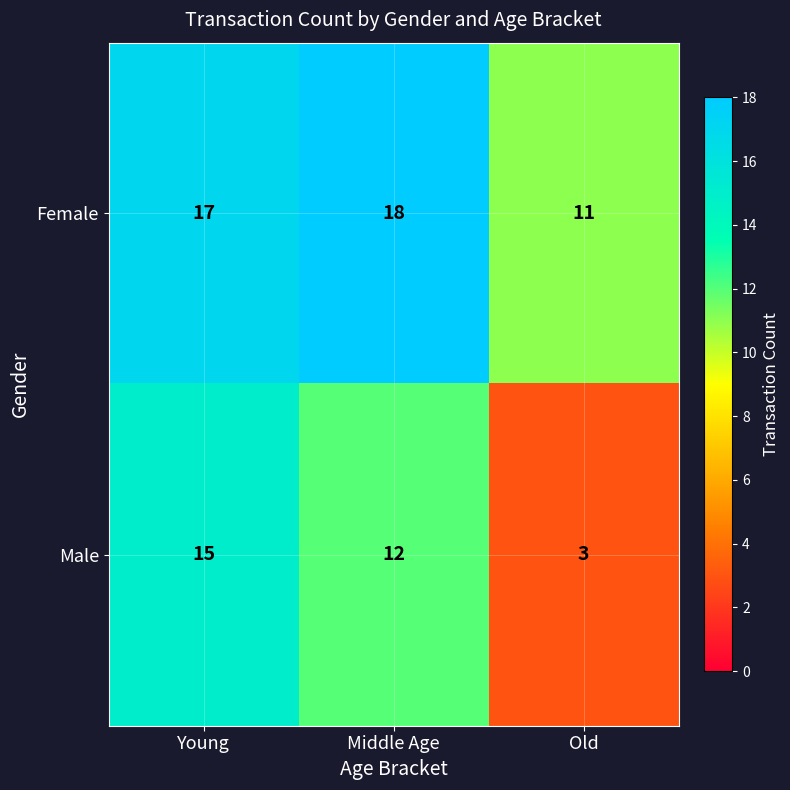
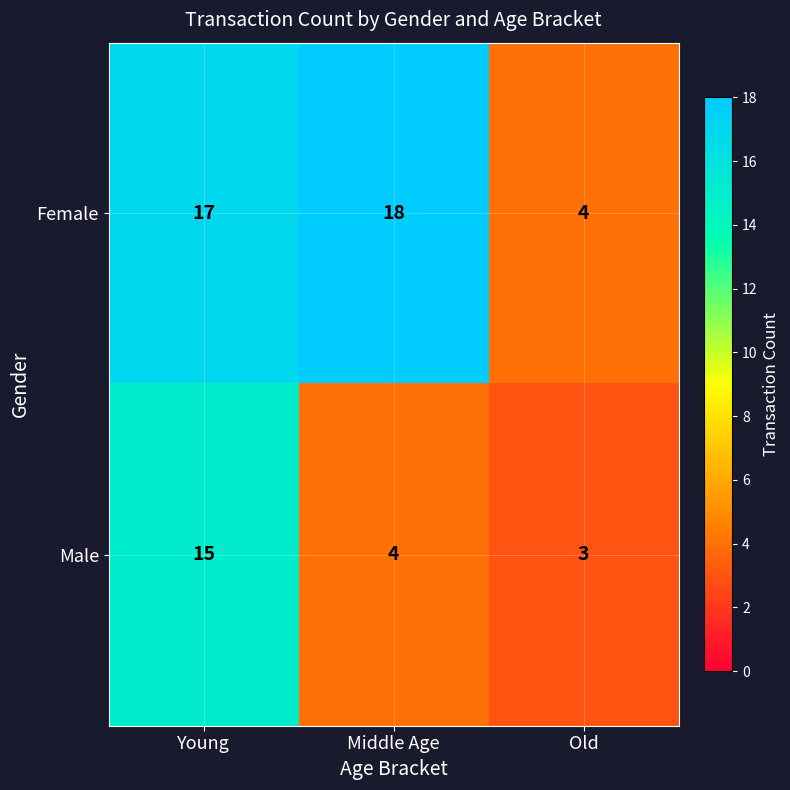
  {
    "Female": {
-     "Old": 11
+     "Old": 4
    },
    "Male": {
-     "Middle Age": 12
+     "Middle Age": 4
    }
  }
